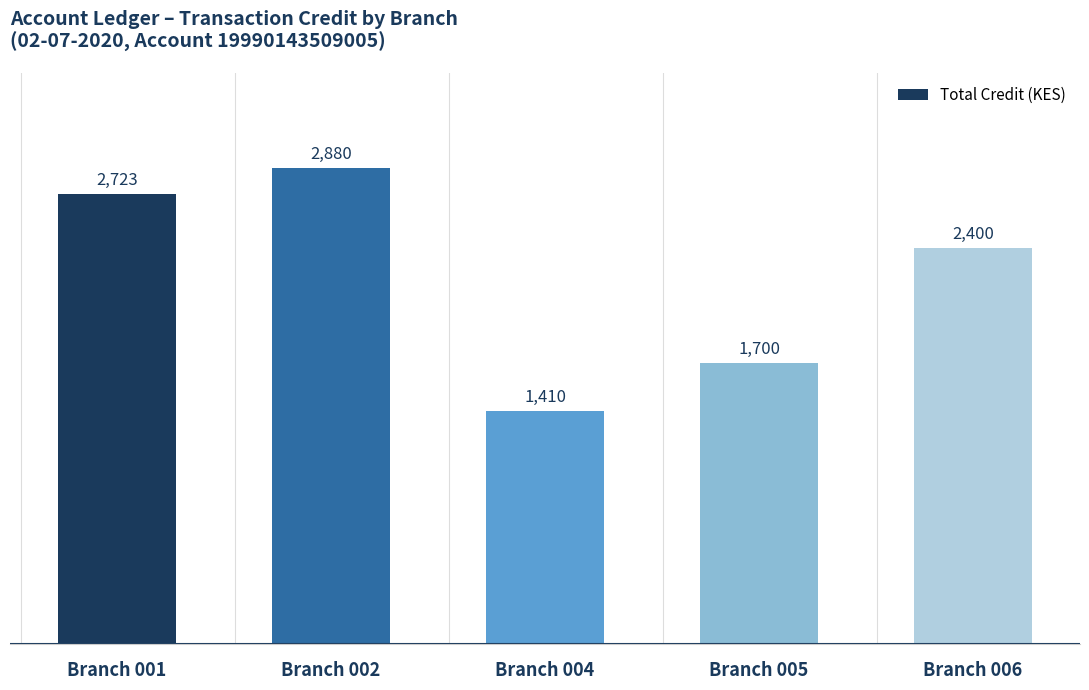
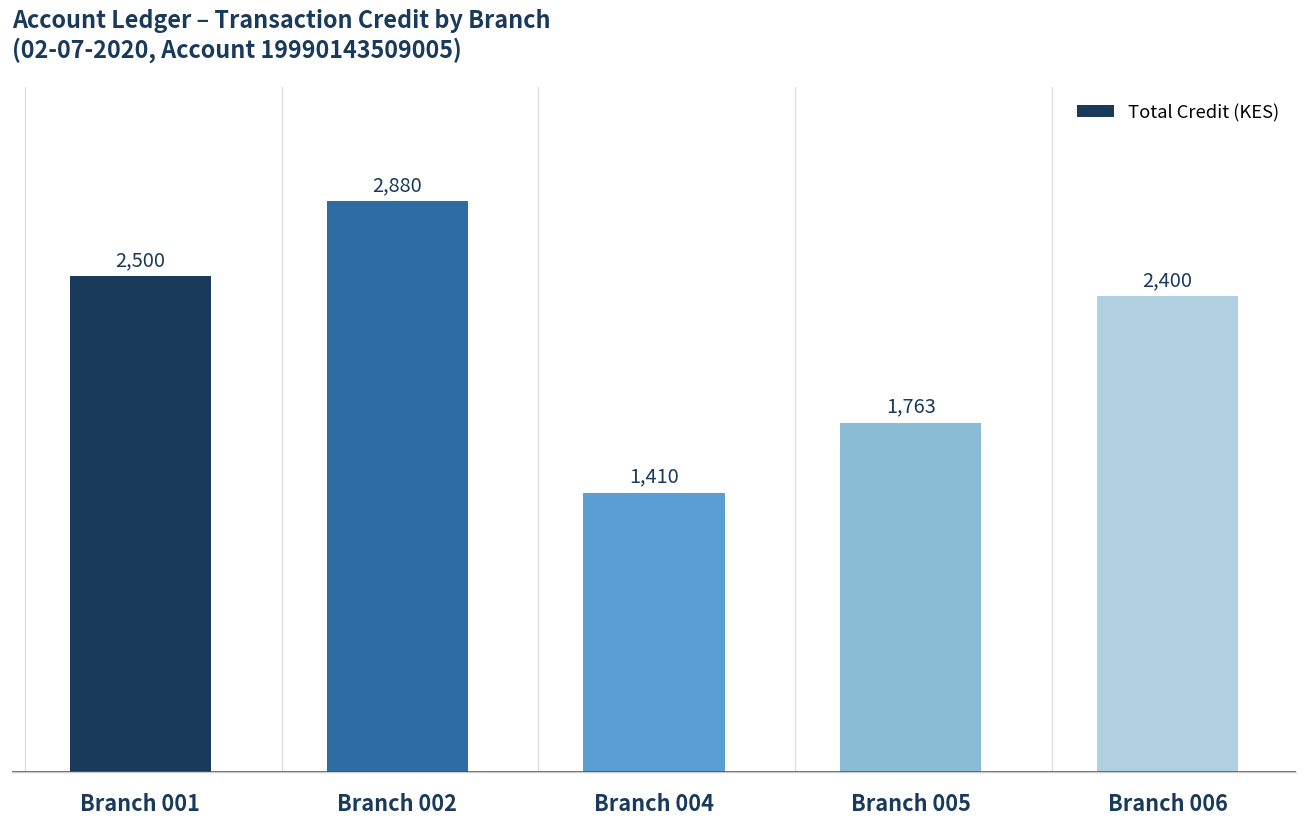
  {
-   "Branch 001": "2,723",
+   "Branch 001": "2,500",
    "Branch 002": "2,880",
    "Branch 004": "1,410",
-   "Branch 005": "1,700",
+   "Branch 005": "1,763",
    "Branch 006": "2,400"
  }
